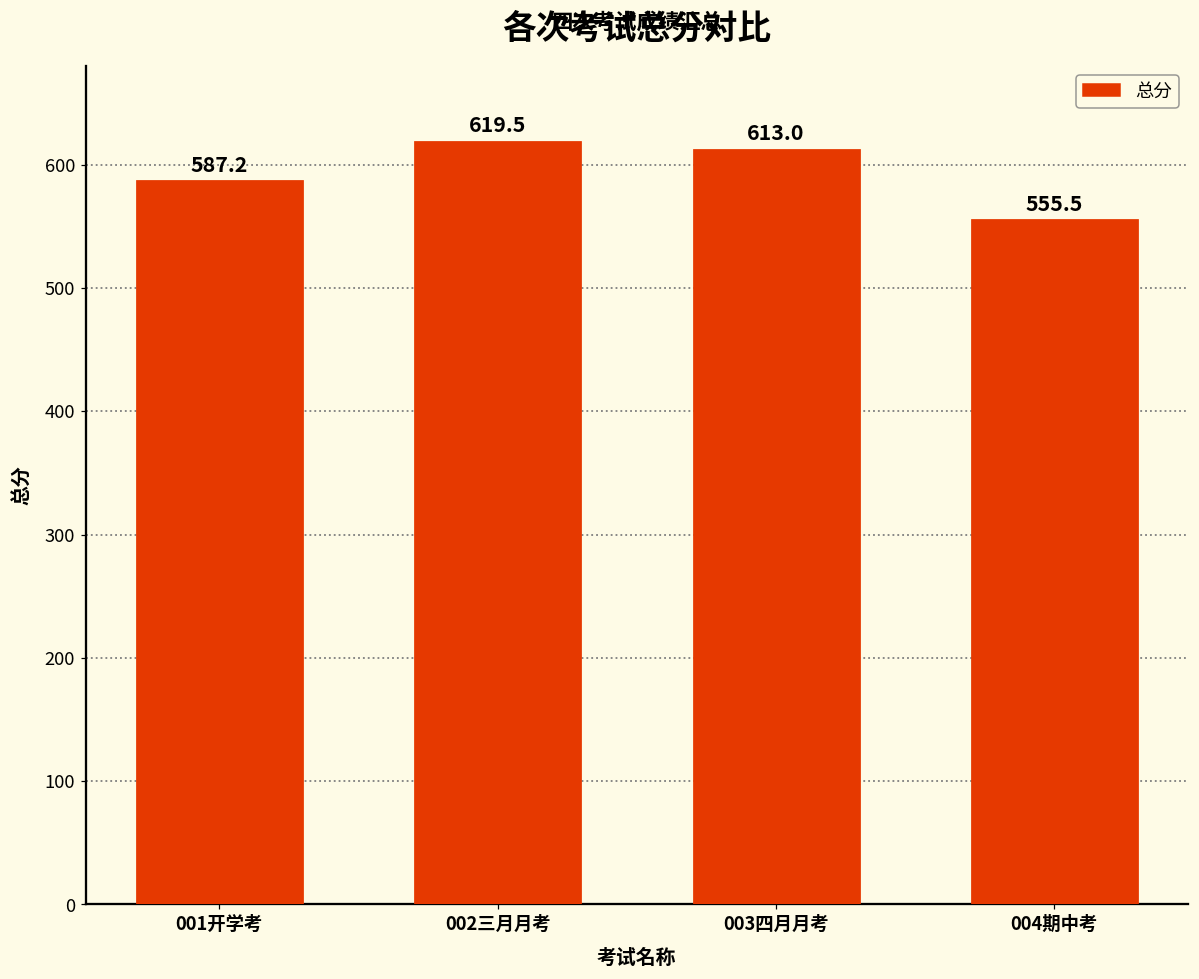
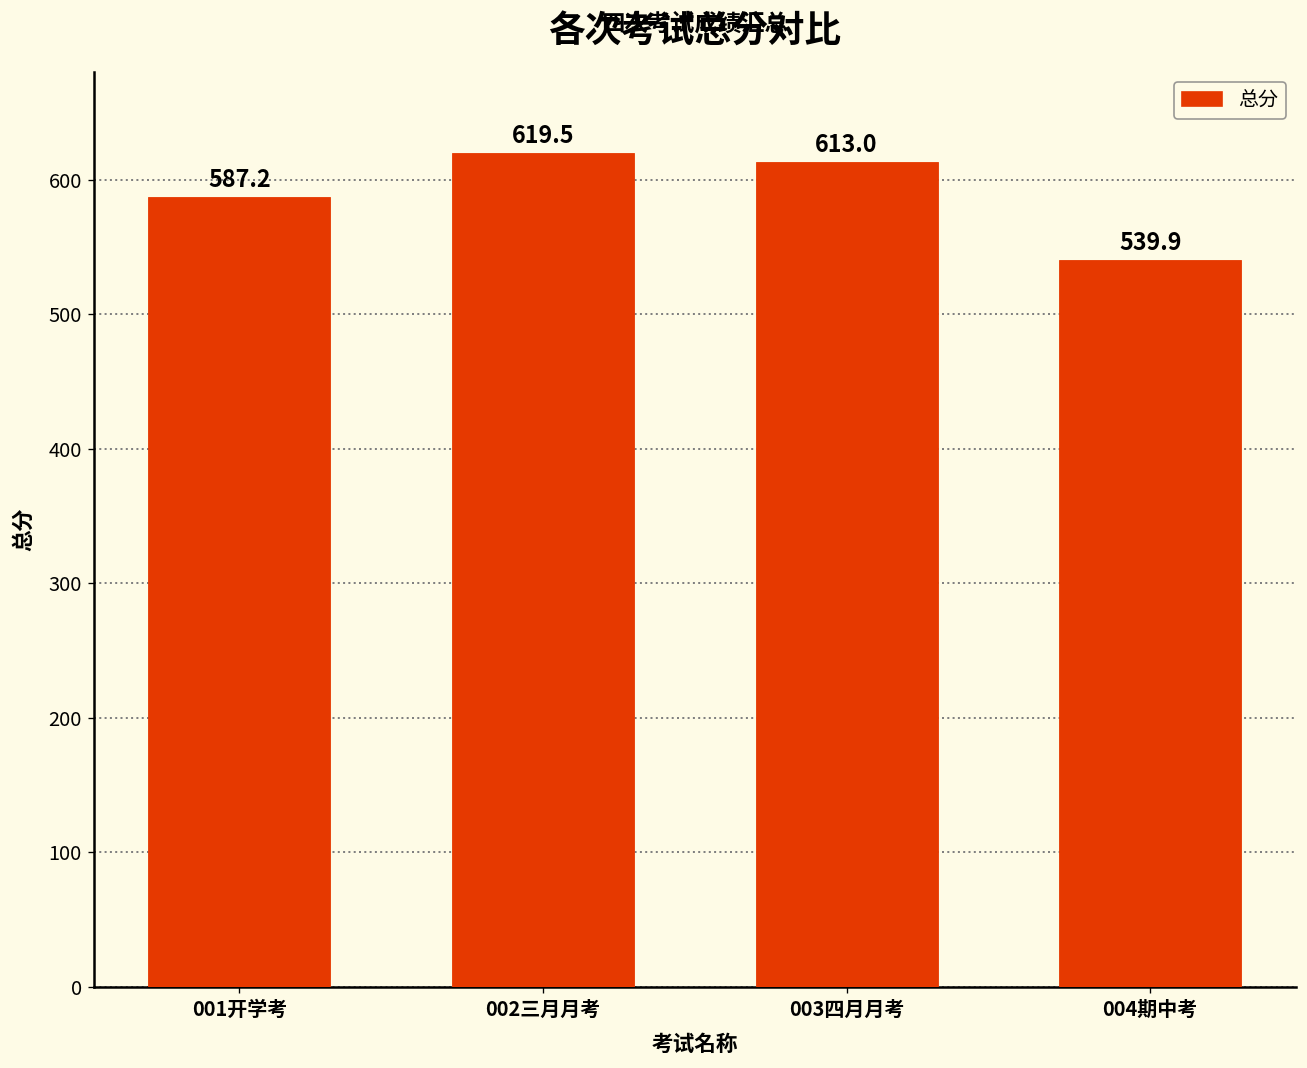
  {
    "001开学考": 587.2,
    "002三月月考": 619.5,
    "003四月月考": 613.0,
-   "004期中考": 555.5
+   "004期中考": 539.9
  }
